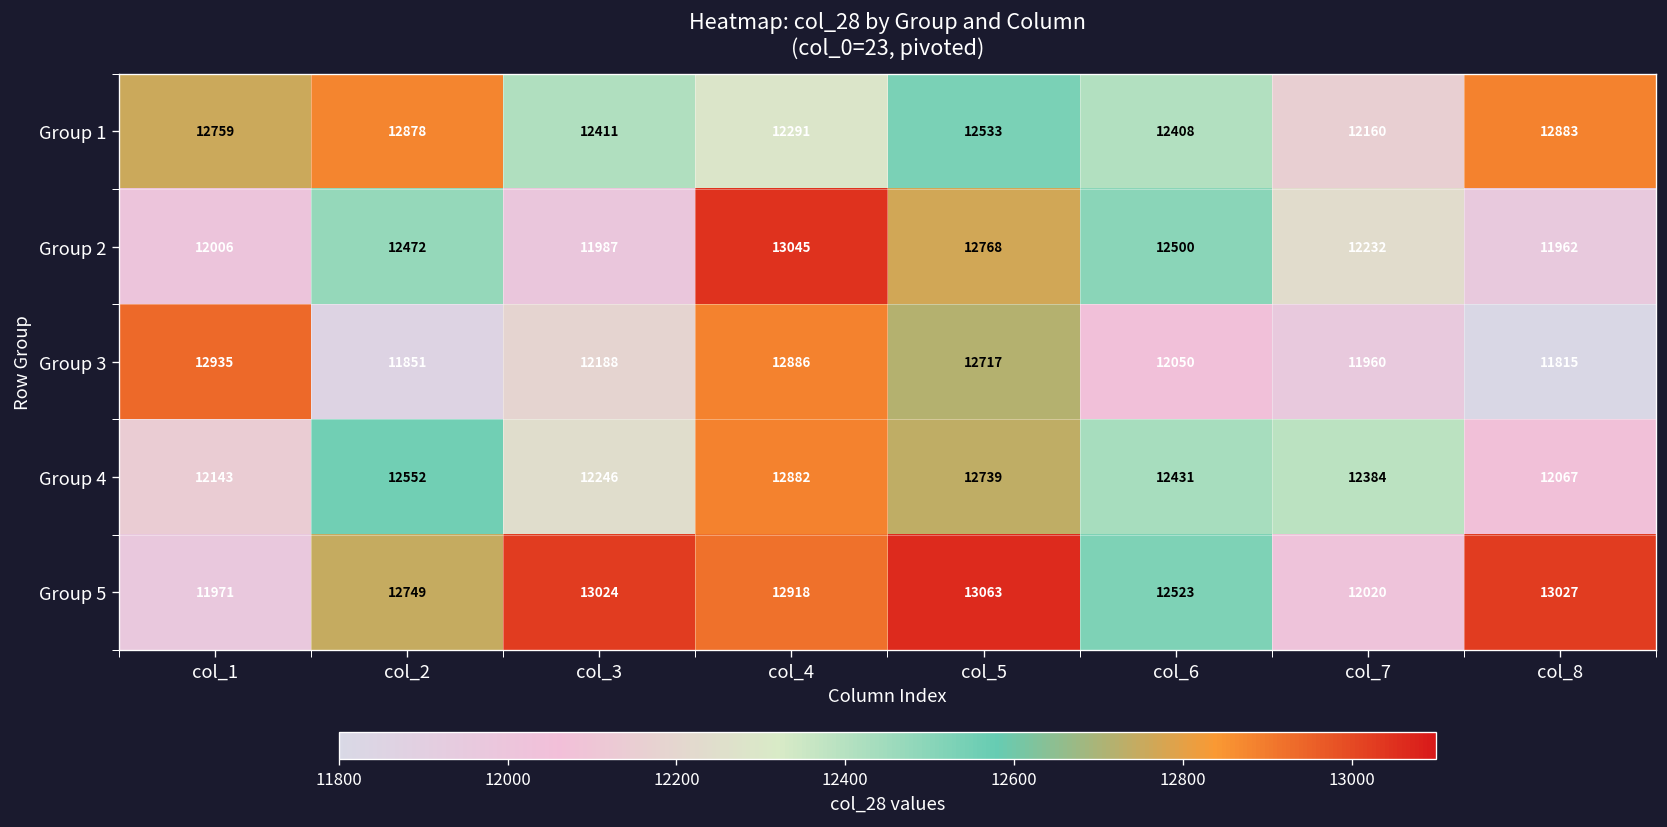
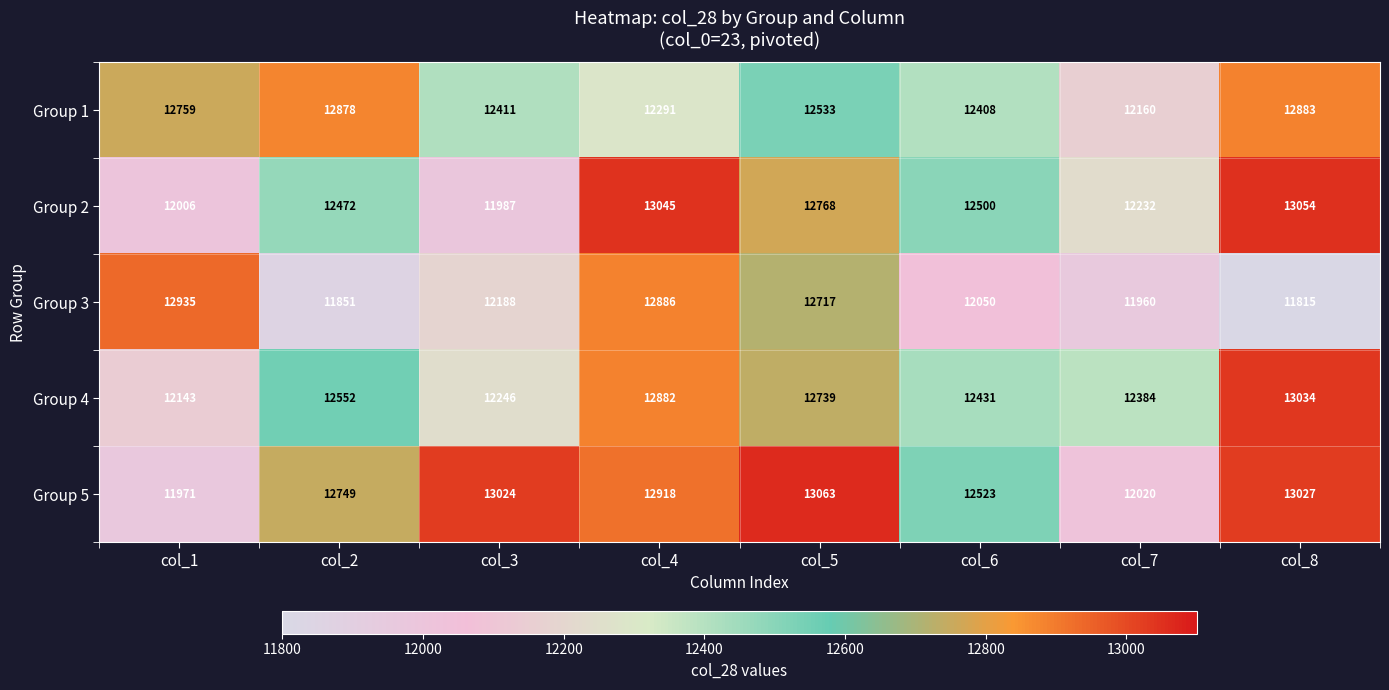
  {
    "Group 1": {
      "col_1": 12759,
      "col_2": 12878,
      "col_3": 12411,
      "col_4": 12291,
      "col_5": 12533,
      "col_6": 12408,
      "col_7": 12160,
      "col_8": 12883
    },
    "Group 2": {
      "col_1": 12006,
      "col_2": 12472,
      "col_3": 11987,
      "col_4": 13045,
      "col_5": 12768,
      "col_6": 12500,
      "col_7": 12232,
-     "col_8": 11962
+     "col_8": 13054
    },
    "Group 3": {
      "col_1": 12935,
      "col_4": 12886,
      "col_5": 12717,
      "col_6": 12050,
      "col_7": 11960
    },
    "Group 4": {
      "col_1": 12143,
      "col_2": 12552,
      "col_3": 12246,
      "col_4": 12882,
      "col_5": 12739,
      "col_6": 12431,
      "col_7": 12384,
-     "col_8": 12067
+     "col_8": 13034
    },
    "Group 5": {
      "col_1": 11971,
      "col_2": 12749,
      "col_3": 13024,
      "col_4": 12918,
      "col_5": 13063,
      "col_6": 12523,
      "col_7": 12020,
      "col_8": 13027
    }
  }
